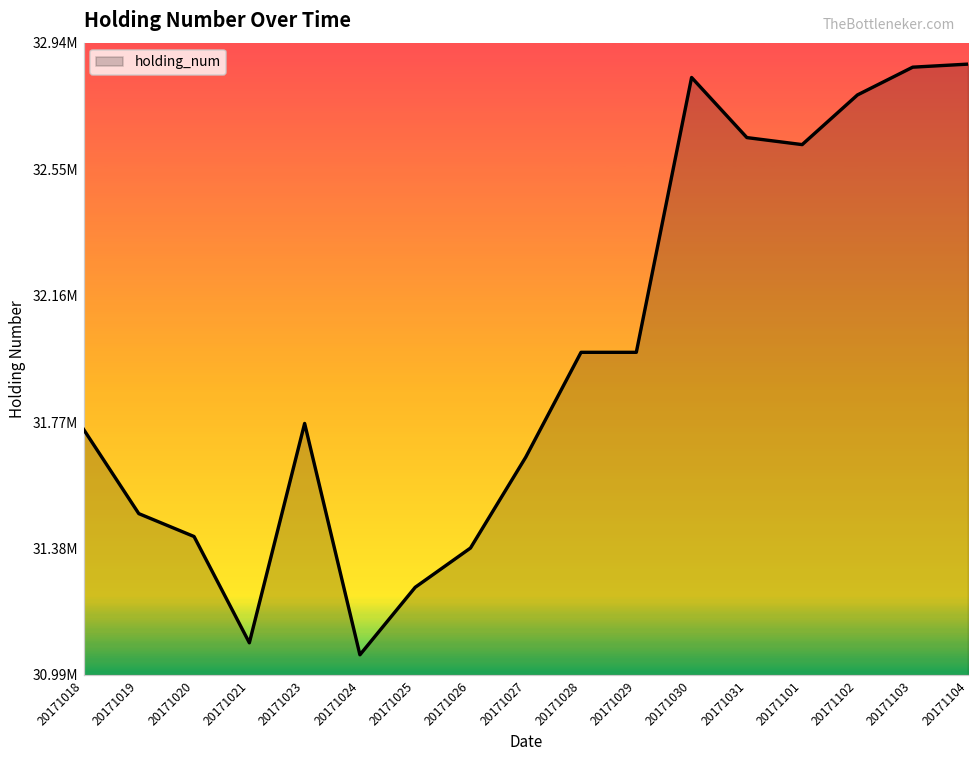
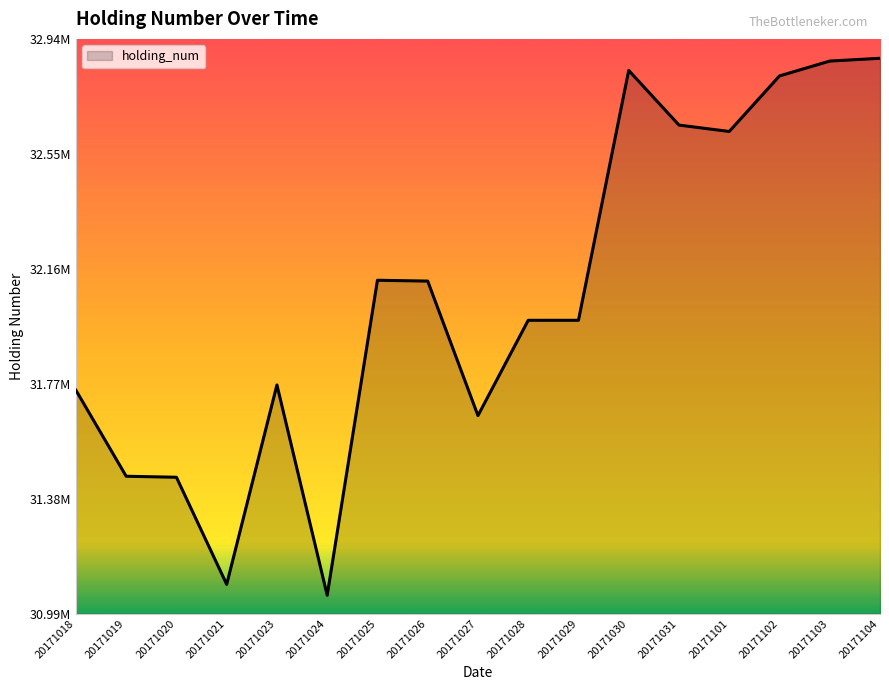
  {
    "20171018": 31750000,
-   "20171019": 31490000,
-   "20171020": 31420000,
+   "20171019": 31460000,
+   "20171020": 31450000,
    "20171021": 31090000,
    "20171023": 31770000,
    "20171024": 31050000,
-   "20171025": 31260000,
-   "20171026": 31380000,
+   "20171025": 32120000,
+   "20171026": 32120000,
    "20171027": 31660000,
    "20171028": 31990000,
    "20171029": 31990000,
    "20171030": 32830000,
    "20171031": 32650000,
    "20171101": 32630000,
-   "20171102": 32780000,
+   "20171102": 32810000,
    "20171103": 32860000,
    "20171104": 32870000
  }
